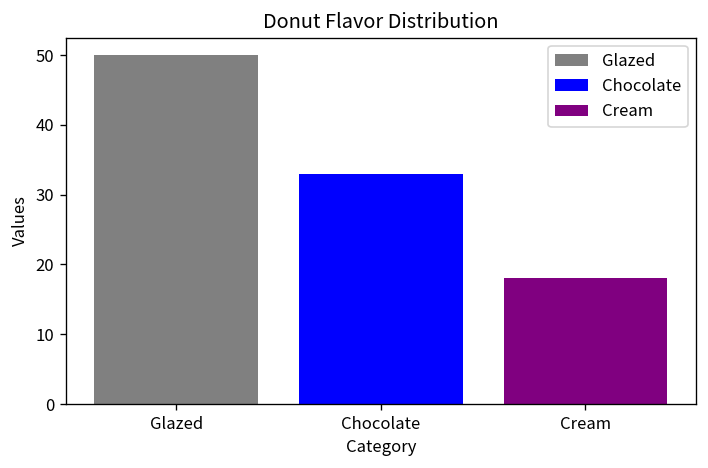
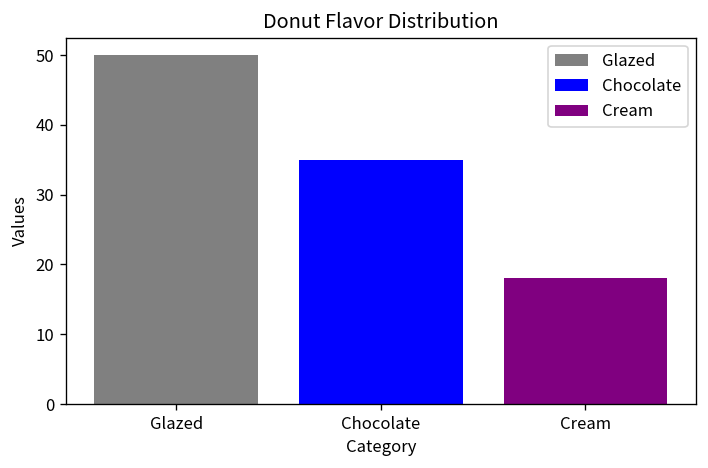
  {
    "Glazed": 50,
-   "Chocolate": 33,
+   "Chocolate": 35,
    "Cream": 18
  }
